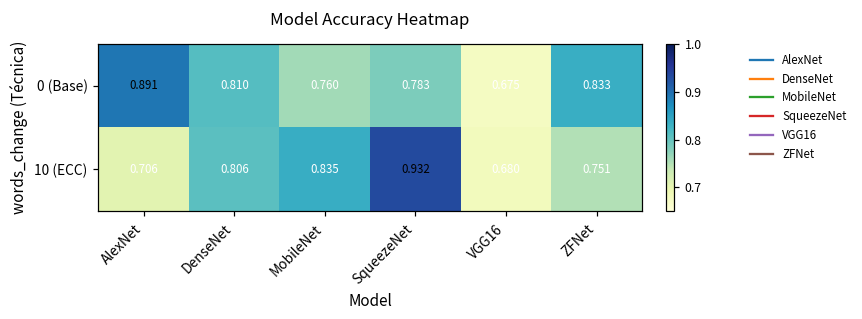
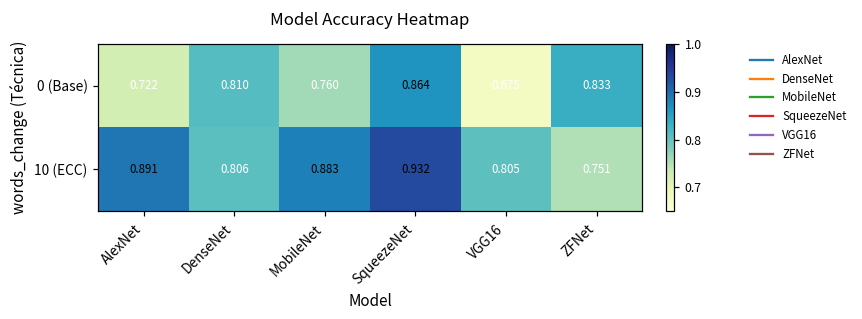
  {
    "0 (Base)": {
-     "AlexNet": 0.891,
+     "AlexNet": 0.722,
      "DenseNet": 0.810,
      "MobileNet": 0.760,
-     "SqueezeNet": 0.783,
+     "SqueezeNet": 0.864,
      "VGG16": 0.675,
      "ZFNet": 0.833
    },
    "10 (ECC)": {
-     "AlexNet": 0.706,
+     "AlexNet": 0.891,
      "DenseNet": 0.806,
-     "MobileNet": 0.835,
+     "MobileNet": 0.883,
      "SqueezeNet": 0.932,
-     "VGG16": 0.680,
+     "VGG16": 0.805,
      "ZFNet": 0.751
    }
  }
